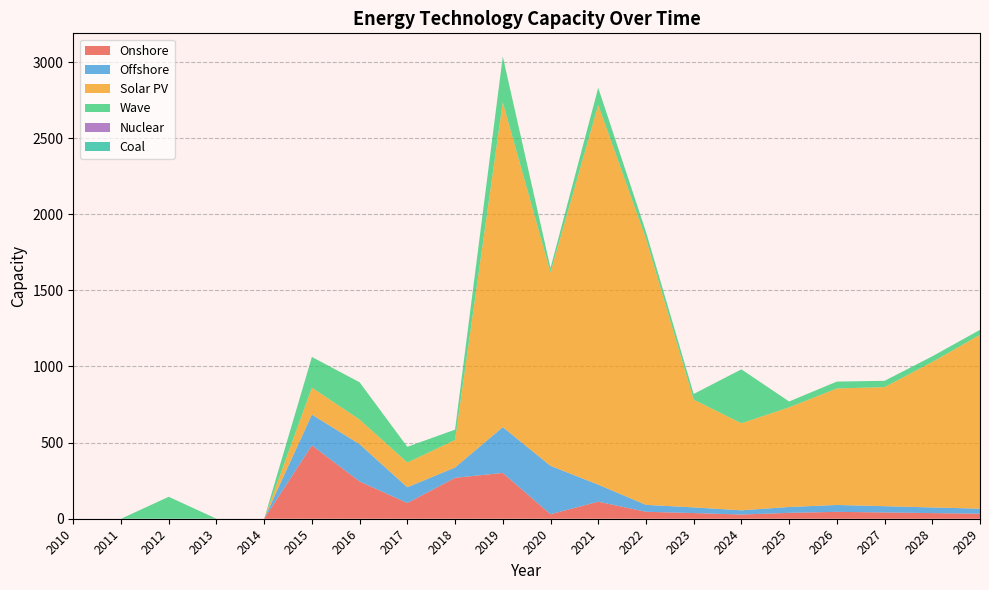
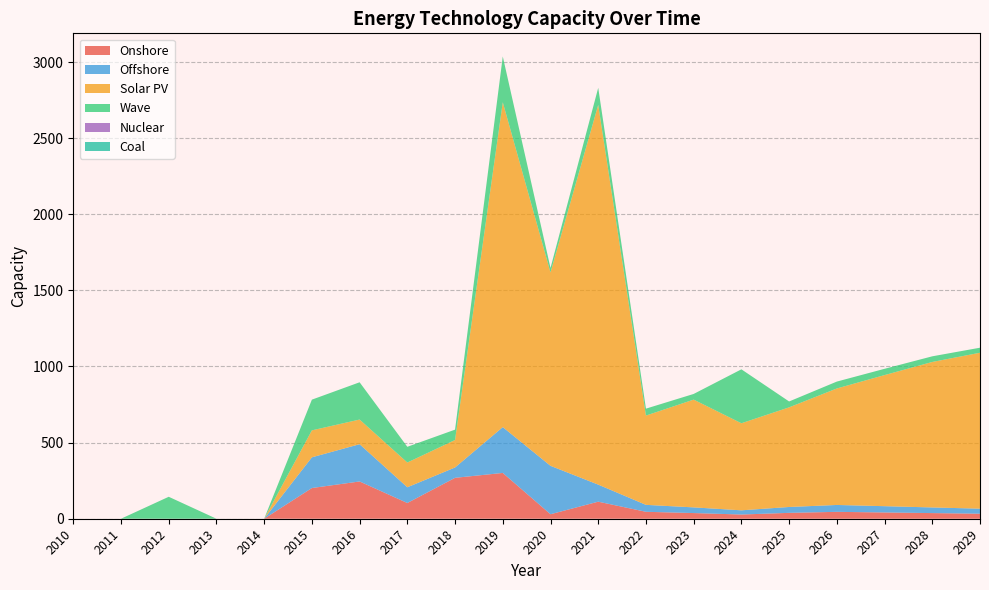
  {
    "Onshore": {
-     "2015": 480,
+     "2015": 200,
      "2016": 240,
      "2017": 100,
      "2018": 270,
      "2019": 300,
      "2020": 30,
      "2021": 110,
      "2022": 50,
      "2023": 40,
      "2024": 30,
      "2025": 40,
      "2026": 50,
      "2027": 40,
      "2028": 40,
      "2029": 30
    },
    "Offshore": {
      "2015": 200,
      "2016": 240,
      "2017": 100,
      "2018": 70,
      "2019": 300,
      "2020": 320,
      "2021": 110,
      "2022": 50,
      "2023": 40,
      "2024": 30,
      "2025": 40,
      "2026": 50,
      "2027": 40,
      "2028": 40,
      "2029": 30
    },
    "Solar PV": {
      "2015": 180,
      "2016": 160,
      "2017": 160,
      "2018": 180,
      "2019": 2130,
      "2020": 1270,
      "2021": 2490,
-     "2022": 1750,
+     "2022": 590,
      "2023": 710,
      "2024": 570,
      "2025": 650,
      "2026": 770,
-     "2027": 780,
+     "2027": 860,
      "2028": 960,
-     "2029": 1140
+     "2029": 1020
    }
  }
